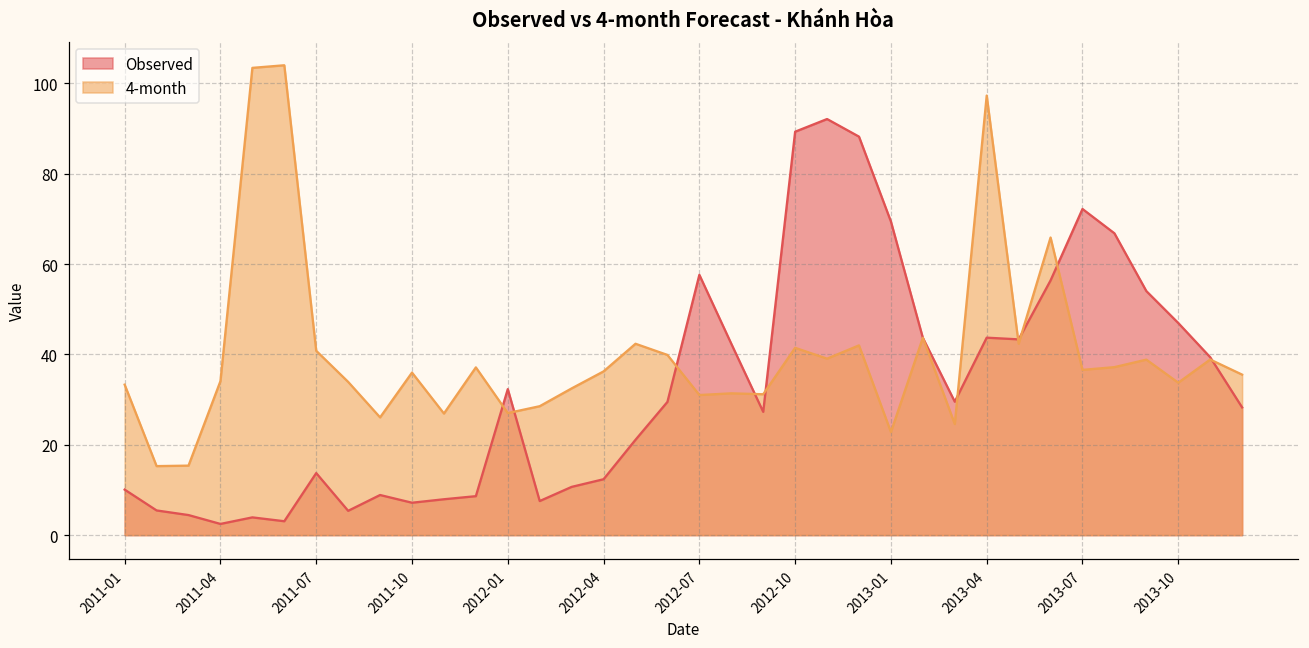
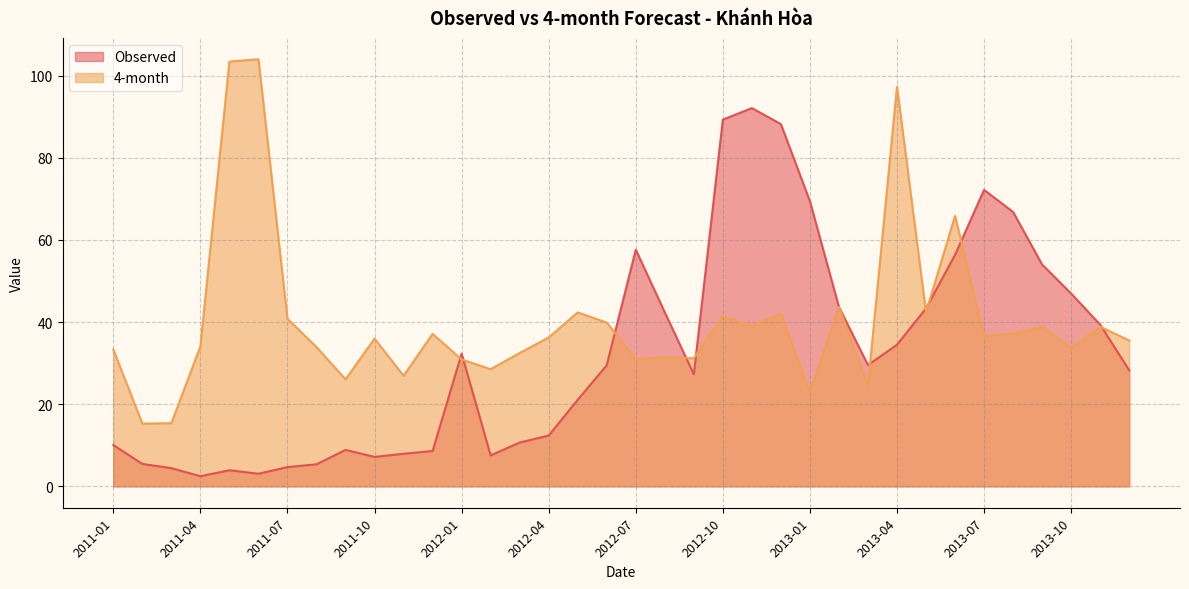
  {
    "Observed": {
      "2011-01": 10,
      "2011-04": 2,
-     "2011-07": 14,
+     "2011-07": 5,
      "2011-10": 7,
      "2012-01": 32,
      "2012-04": 12,
      "2012-07": 58,
      "2012-10": 89,
      "2013-01": 69,
-     "2013-04": 44,
+     "2013-04": 35,
      "2013-07": 72,
      "2013-10": 47
    },
    "4-month": {
      "2011-01": 33,
      "2011-04": 34,
      "2011-07": 41,
      "2011-10": 36,
-     "2012-01": 27,
+     "2012-01": 31,
      "2012-04": 36,
      "2012-07": 31,
      "2012-10": 41,
      "2013-01": 23,
      "2013-04": 97,
      "2013-07": 37,
      "2013-10": 34
    }
  }
